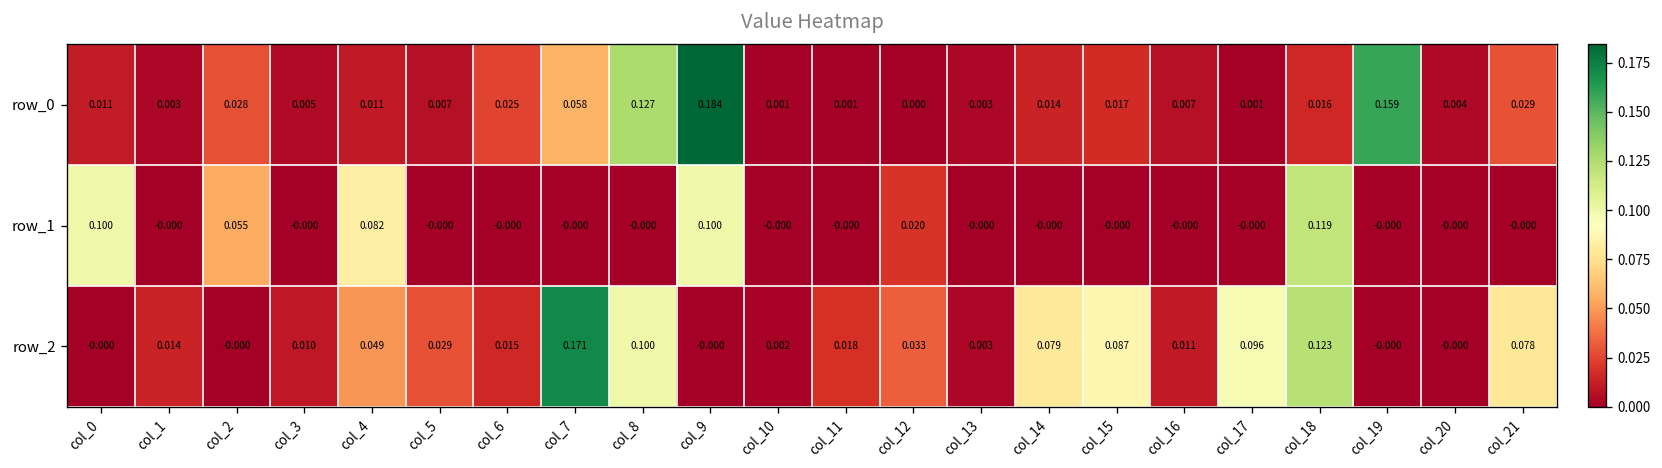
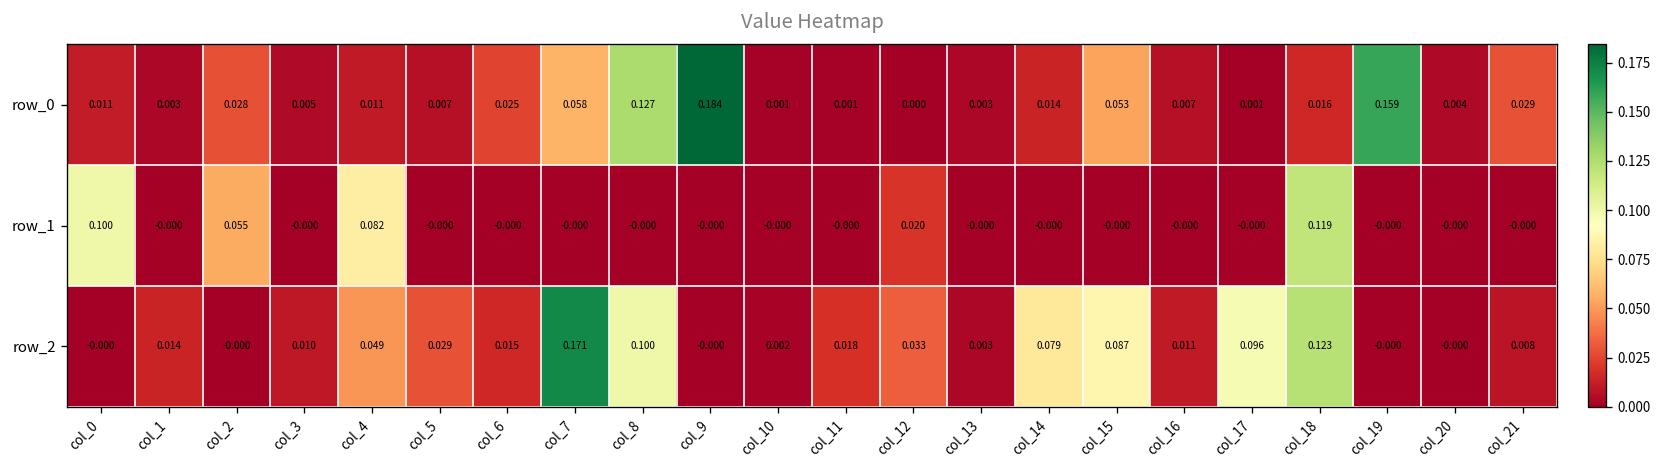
  {
    "row_0": {
      "col_0": 0.011,
      "col_1": 0.003,
      "col_2": 0.028,
      "col_3": 0.005,
      "col_4": 0.011,
      "col_5": 0.007,
      "col_6": 0.025,
      "col_7": 0.058,
      "col_8": 0.127,
      "col_9": 0.184,
      "col_10": 0.001,
      "col_11": 0.001,
      "col_12": 0.000,
      "col_13": 0.003,
      "col_14": 0.014,
-     "col_15": 0.017,
+     "col_15": 0.053,
      "col_16": 0.007,
      "col_17": 0.001,
      "col_18": 0.016,
      "col_19": 0.159,
      "col_20": 0.004,
      "col_21": 0.029
    },
    "row_1": {
      "col_0": 0.100,
      "col_1": -0.000,
      "col_2": 0.055,
      "col_3": -0.000,
      "col_4": 0.082,
      "col_5": -0.000,
      "col_6": -0.000,
      "col_7": -0.000,
      "col_8": -0.000,
-     "col_9": 0.100,
+     "col_9": -0.000,
      "col_10": -0.000,
      "col_11": -0.000,
      "col_12": 0.020,
      "col_13": -0.000,
      "col_14": -0.000,
      "col_15": -0.000,
      "col_16": -0.000,
      "col_17": -0.000,
      "col_18": 0.119,
      "col_19": -0.000,
      "col_20": -0.000,
      "col_21": -0.000
    },
    "row_2": {
      "col_0": -0.000,
      "col_1": 0.014,
      "col_2": -0.000,
      "col_3": 0.010,
      "col_4": 0.049,
      "col_5": 0.029,
      "col_6": 0.015,
      "col_7": 0.171,
      "col_8": 0.100,
      "col_9": -0.000,
      "col_10": 0.002,
      "col_11": 0.018,
      "col_12": 0.033,
      "col_13": 0.003,
      "col_14": 0.079,
      "col_15": 0.087,
      "col_16": 0.011,
      "col_17": 0.096,
      "col_18": 0.123,
      "col_19": -0.000,
      "col_20": -0.000,
-     "col_21": 0.078
+     "col_21": 0.008
    }
  }
